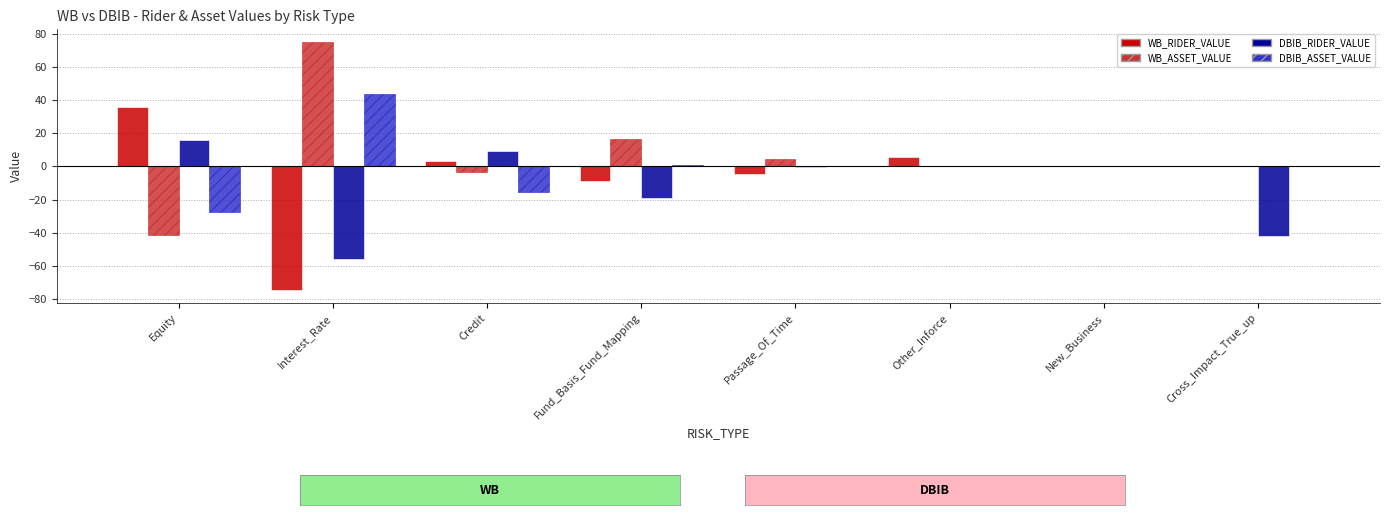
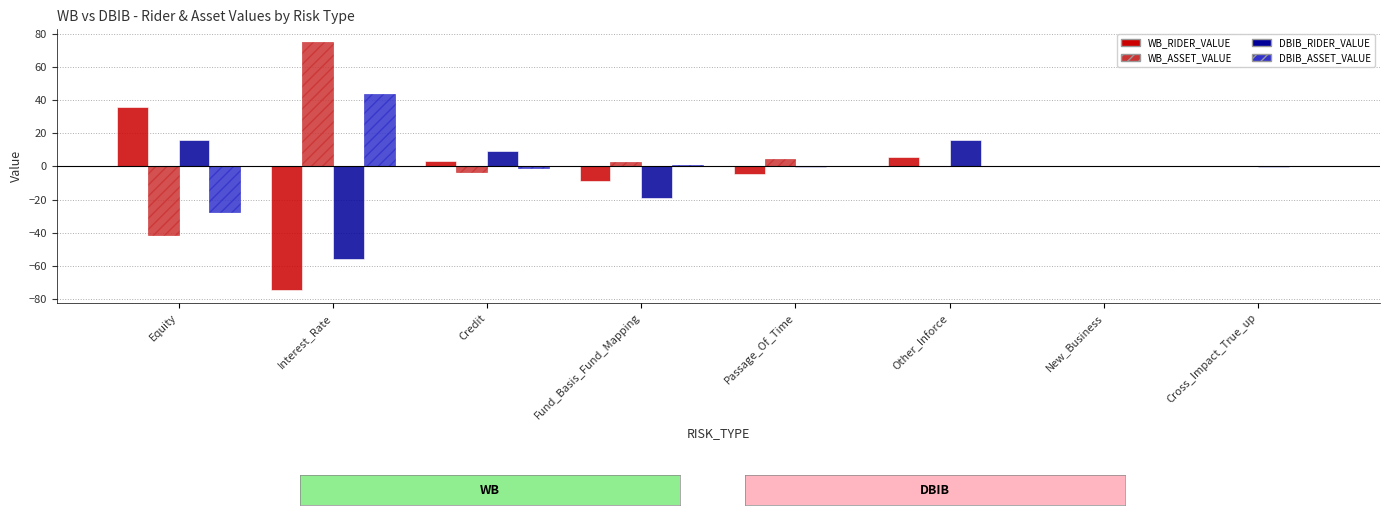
  {
    "WB_RIDER_VALUE": {
      "Equity": 36,
      "Interest_Rate": -75,
      "Credit": 3,
      "Fund_Basis_Fund_Mapping": -9,
      "Passage_Of_Time": -4,
      "Other_Inforce": 6,
      "New_Business": 0
    },
    "WB_ASSET_VALUE": {
      "Equity": -41,
      "Interest_Rate": 75,
      "Credit": -3,
-     "Fund_Basis_Fund_Mapping": 16,
+     "Fund_Basis_Fund_Mapping": 3,
      "Passage_Of_Time": 4,
      "Other_Inforce": 0,
      "New_Business": 0
    },
    "DBIB_RIDER_VALUE": {
      "Equity": 16,
      "Interest_Rate": -56,
      "Credit": 9,
      "Fund_Basis_Fund_Mapping": -19,
-     "Other_Inforce": 0,
+     "Other_Inforce": 16,
      "New_Business": 0,
-     "Cross_Impact_True_up": -42
+     "Cross_Impact_True_up": 0
    },
    "DBIB_ASSET_VALUE": {
      "Equity": -28,
      "Interest_Rate": 44,
-     "Credit": -15,
+     "Credit": -1,
      "Other_Inforce": 0,
      "New_Business": 0
    }
  }
